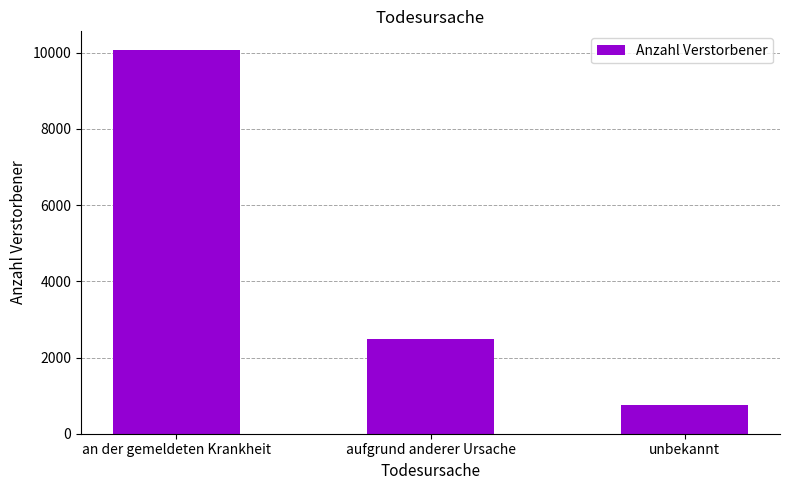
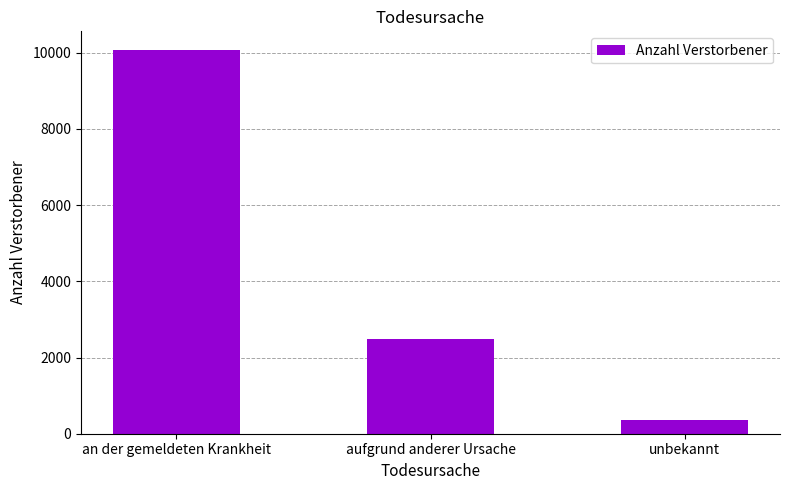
  {
    "an der gemeldeten Krankheit": 10100,
    "aufgrund anderer Ursache": 2500,
-   "unbekannt": 700
+   "unbekannt": 400
  }
